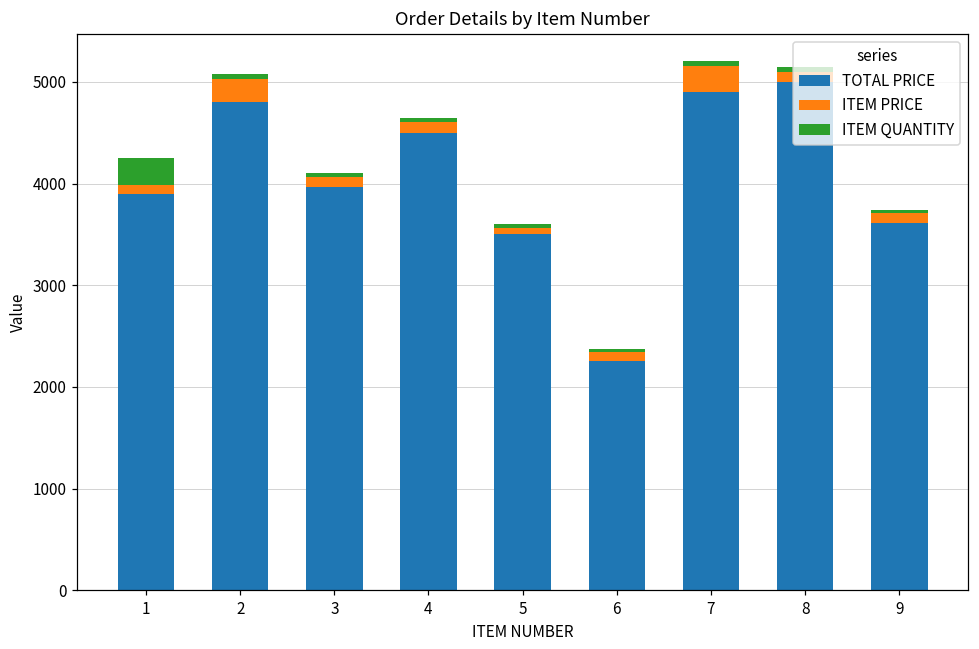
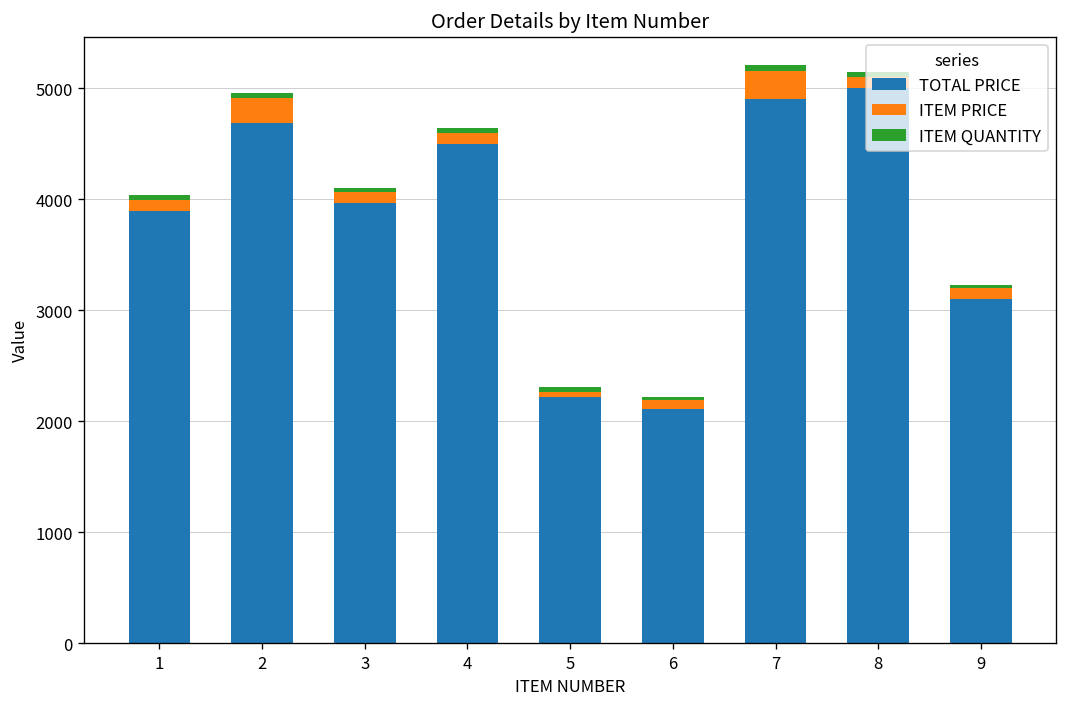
  {
    "TOTAL PRICE": {
      "1": 3900,
-     "2": 4800,
+     "2": 4700,
      "3": 4000,
      "4": 4500,
-     "5": 3500,
-     "6": 2300,
+     "5": 2200,
+     "6": 2100,
      "7": 4900,
-     "9": 3600
+     "9": 3100
    },
    "ITEM PRICE": {
      "1": 100,
      "2": 200,
      "3": 100,
      "4": 100,
      "5": 100,
      "6": 100,
      "7": 300,
      "9": 100
    },
    "ITEM QUANTITY": {
-     "1": 300,
+     "1": 0,
      "2": 0,
      "3": 0,
      "4": 0,
      "5": 0,
      "7": 0,
      "9": 0
    }
  }
